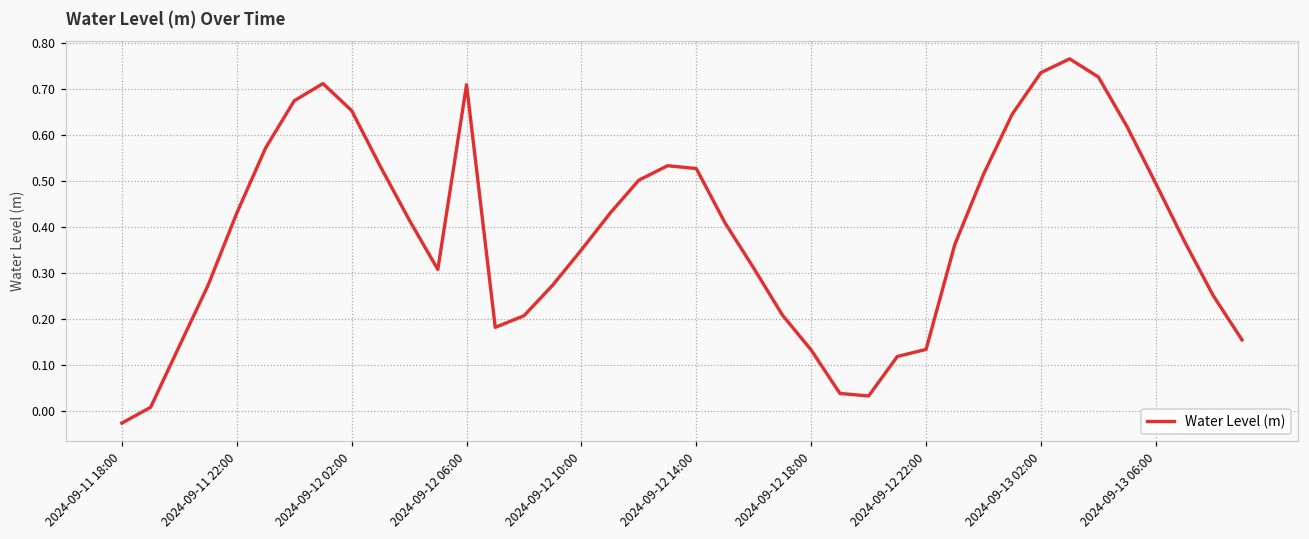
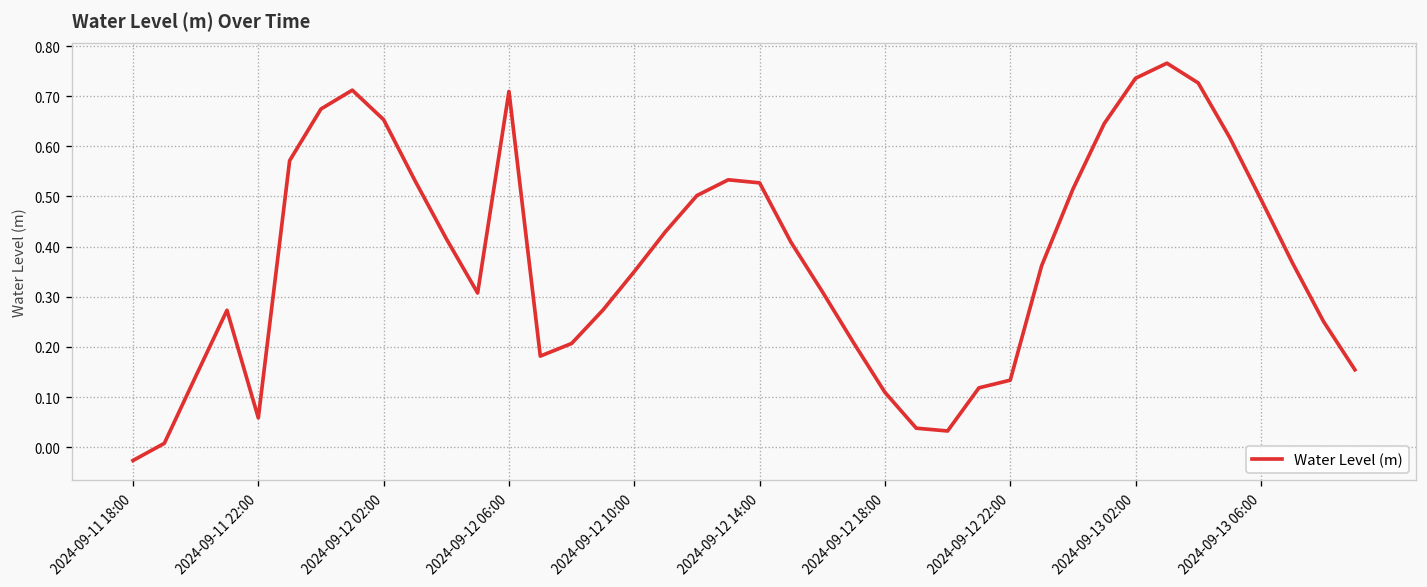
  {
    "2024-09-11 18:00": -0.03,
-   "2024-09-11 22:00": 0.43,
+   "2024-09-11 22:00": 0.06,
    "2024-09-12 02:00": 0.65,
    "2024-09-12 06:00": 0.71,
    "2024-09-12 10:00": 0.35,
    "2024-09-12 14:00": 0.53,
-   "2024-09-12 18:00": 0.13,
+   "2024-09-12 18:00": 0.11,
    "2024-09-12 22:00": 0.13,
    "2024-09-13 02:00": 0.74,
    "2024-09-13 06:00": 0.49
  }
